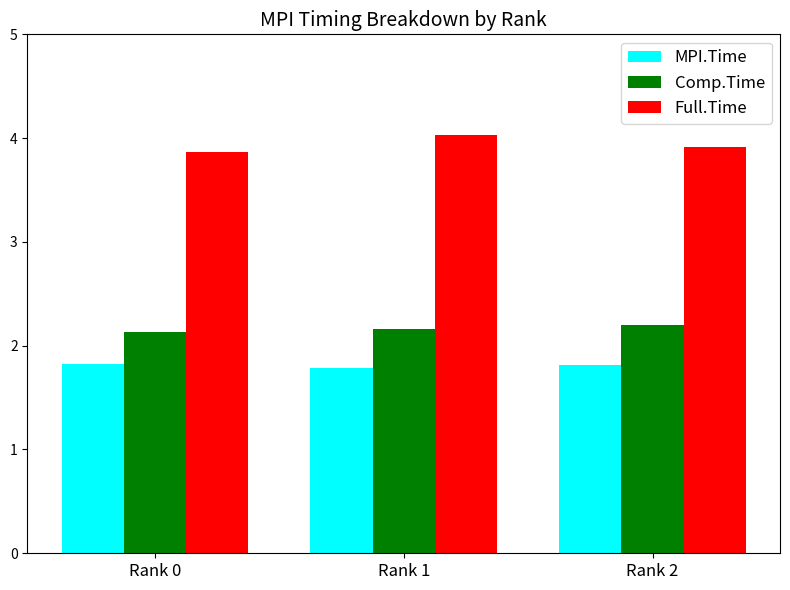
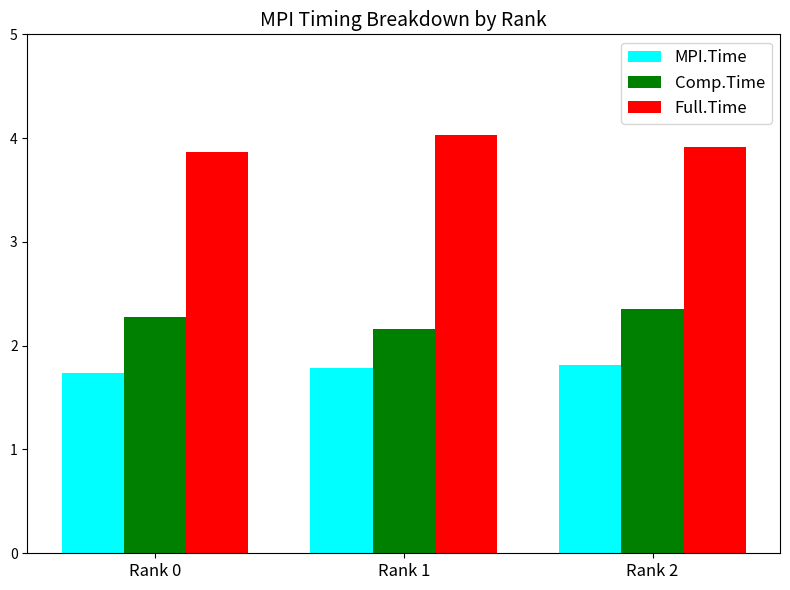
  {
    "MPI.Time": {
-     "Rank 0": 1.82,
+     "Rank 0": 1.73,
      "Rank 1": 1.78,
      "Rank 2": 1.81
    },
    "Comp.Time": {
-     "Rank 0": 2.14,
+     "Rank 0": 2.28,
      "Rank 1": 2.16,
-     "Rank 2": 2.20
+     "Rank 2": 2.35
    },
    "Full.Time": {
      "Rank 0": 3.87,
      "Rank 1": 4.03,
      "Rank 2": 3.91
    }
  }
